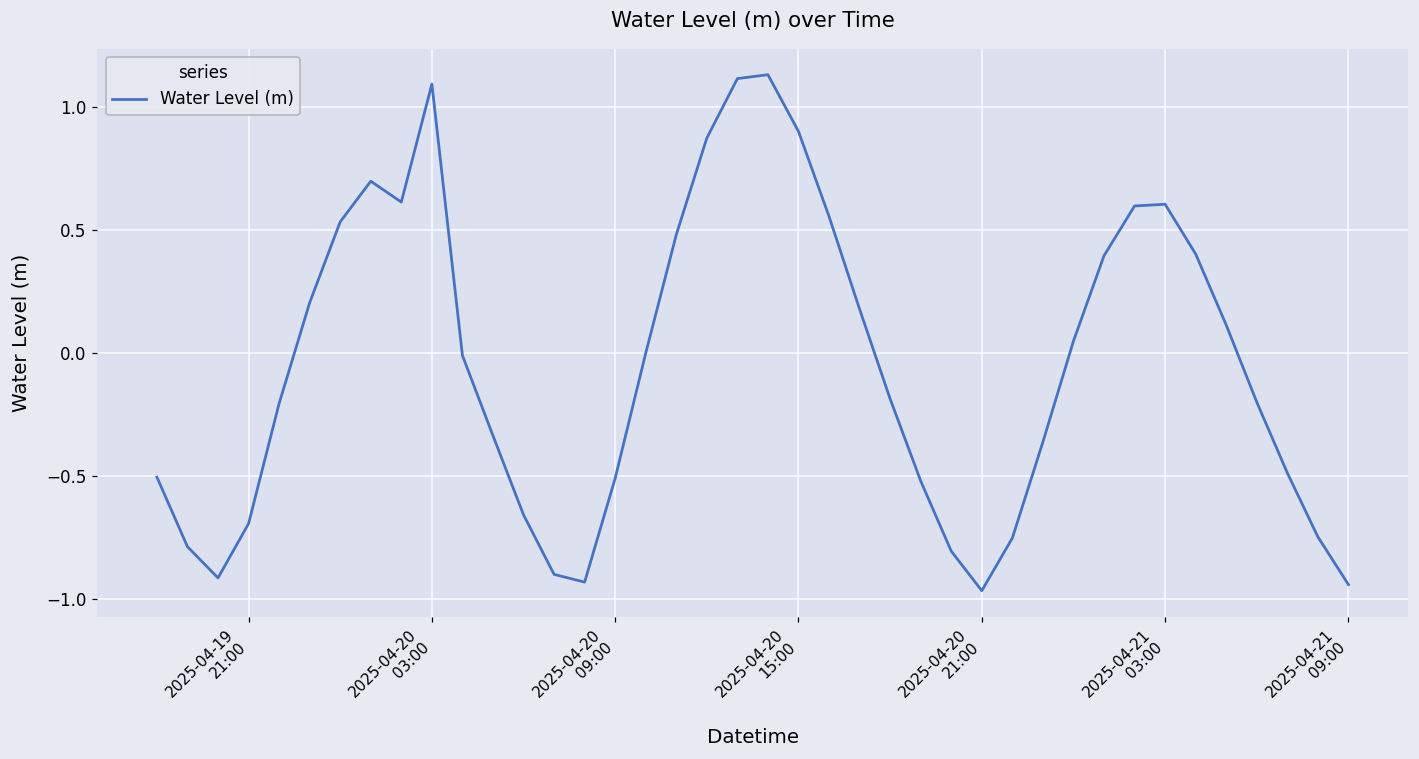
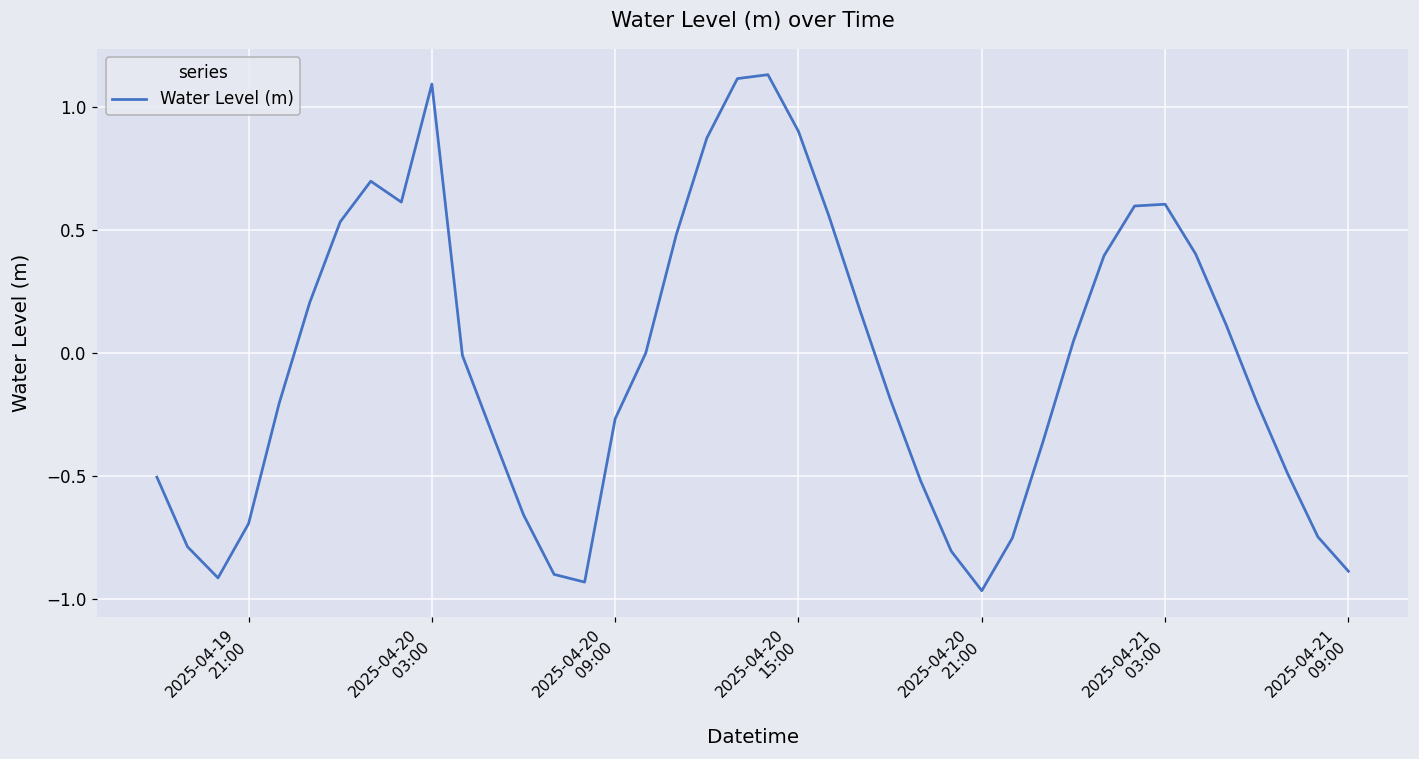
  {
    "2025-04-19 21:00": -0.69,
    "2025-04-20 03:00": 1.09,
-   "2025-04-20 09:00": -0.51,
+   "2025-04-20 09:00": -0.27,
    "2025-04-20 15:00": 0.90,
    "2025-04-20 21:00": -0.97,
    "2025-04-21 03:00": 0.60,
-   "2025-04-21 09:00": -0.94
+   "2025-04-21 09:00": -0.89
  }
